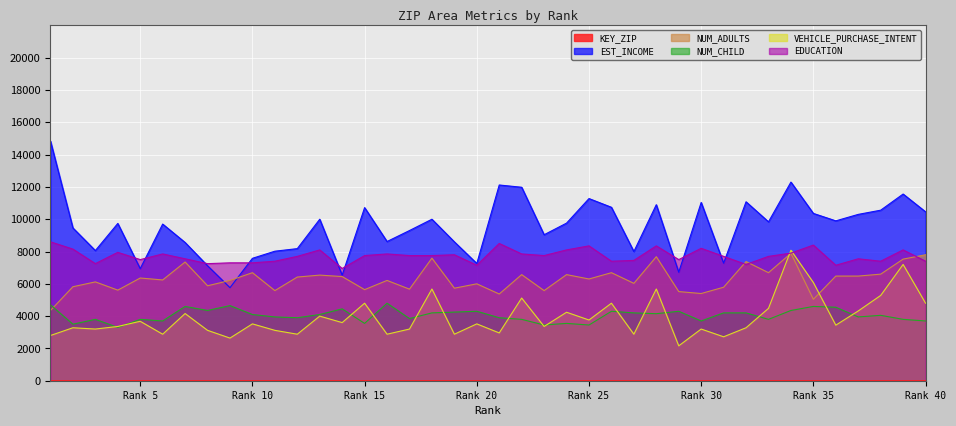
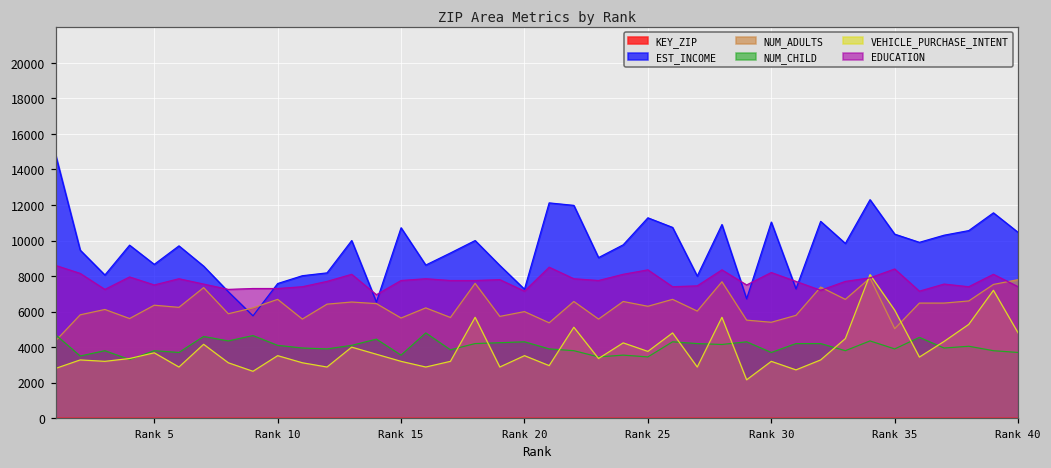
  {
    "KEY_ZIP": {
      "Rank 5": 0,
      "Rank 10": 0,
      "Rank 15": 0,
      "Rank 20": 0,
      "Rank 25": 0,
      "Rank 30": 0,
      "Rank 35": 0,
      "Rank 40": 0
    },
    "EST_INCOME": {
-     "Rank 5": 6900,
+     "Rank 5": 8700,
      "Rank 10": 7600,
      "Rank 15": 10700,
      "Rank 25": 11300,
      "Rank 30": 11000,
      "Rank 35": 10400,
      "Rank 40": 10500
    },
    "NUM_ADULTS": {
      "Rank 5": 6400,
      "Rank 10": 6700,
      "Rank 15": 5600,
      "Rank 20": 6000,
      "Rank 25": 6300,
      "Rank 30": 5400,
      "Rank 35": 5000,
      "Rank 40": 7800
    },
    "NUM_CHILD": {
      "Rank 10": 4100,
      "Rank 15": 3600,
      "Rank 20": 4300,
      "Rank 25": 3400,
      "Rank 30": 3700,
-     "Rank 35": 4600,
+     "Rank 35": 3900,
      "Rank 40": 3700
    },
    "VEHICLE_PURCHASE_INTENT": {
      "Rank 10": 3500,
-     "Rank 15": 4800,
+     "Rank 15": 3200,
      "Rank 20": 3500,
      "Rank 25": 3800,
      "Rank 30": 3200,
      "Rank 35": 6100,
      "Rank 40": 4800
    },
    "EDUCATION": {
      "Rank 5": 7500,
      "Rank 10": 7300,
      "Rank 15": 7800,
      "Rank 25": 8400,
      "Rank 30": 8200,
      "Rank 35": 8400,
      "Rank 40": 7400
    }
  }
